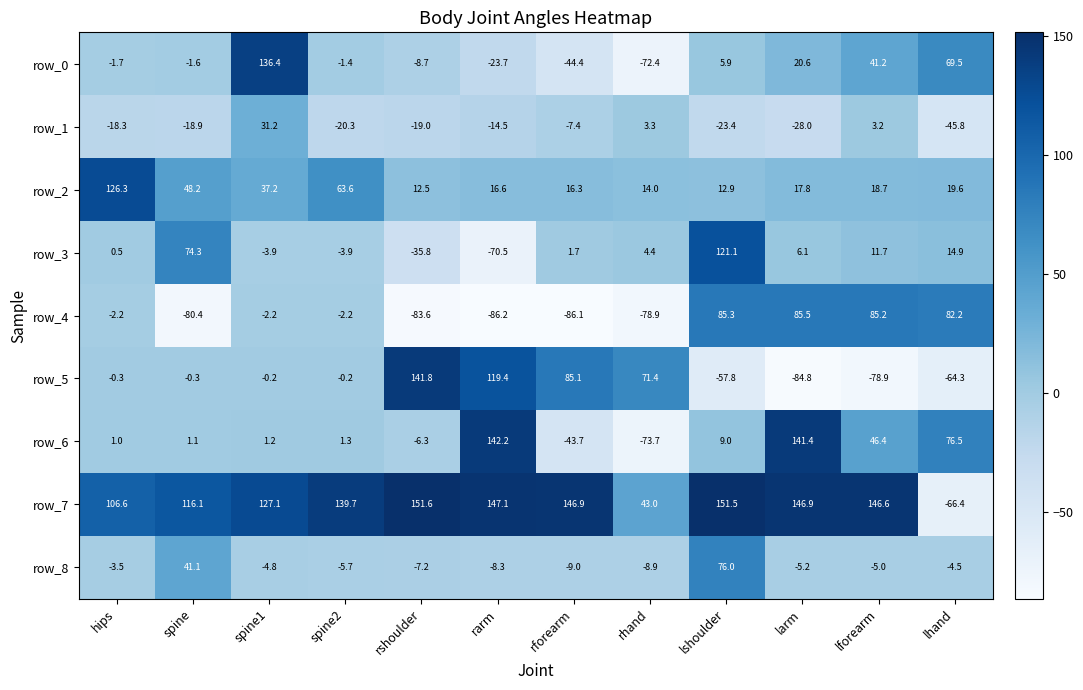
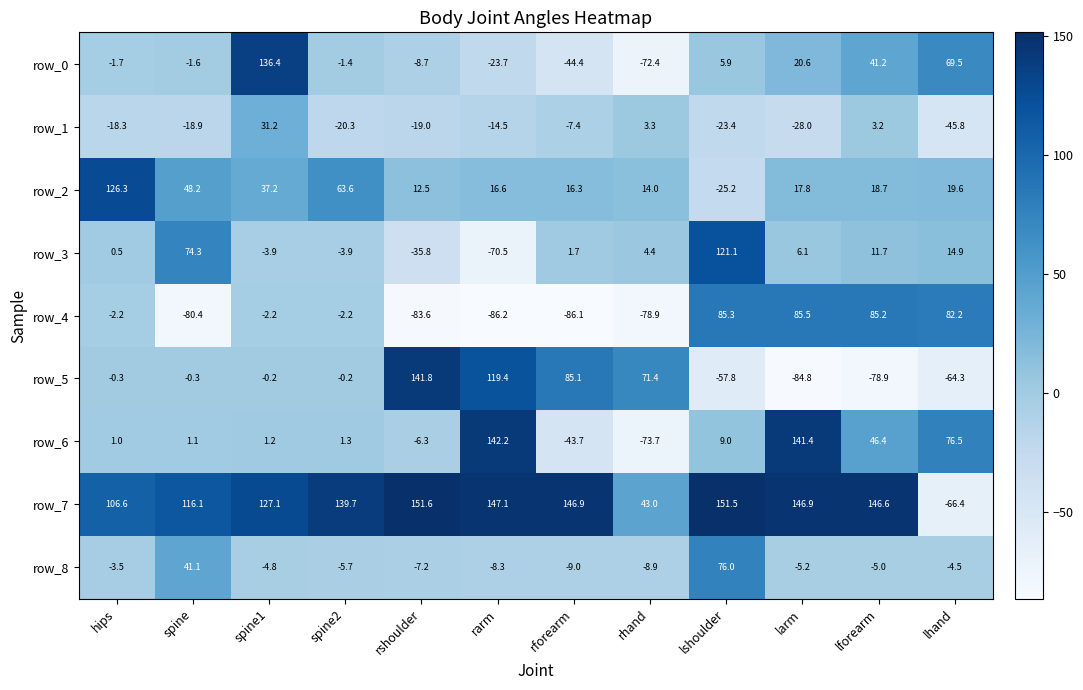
  {
    "row_0": {
      "hips": -1.7,
      "spine": -1.6,
      "spine1": 136.4,
      "spine2": -1.4,
      "rshoulder": -8.7,
      "rarm": -23.7,
      "rforearm": -44.4,
      "rhand": -72.4,
      "lshoulder": 5.9,
      "larm": 20.6,
      "lforearm": 41.2,
      "lhand": 69.5
    },
    "row_1": {
      "hips": -18.3,
      "spine": -18.9,
      "spine1": 31.2,
      "spine2": -20.3,
      "rshoulder": -19.0,
      "rarm": -14.5,
      "rforearm": -7.4,
      "rhand": 3.3,
      "lshoulder": -23.4,
      "larm": -28.0,
      "lforearm": 3.2,
      "lhand": -45.8
    },
    "row_2": {
      "hips": 126.3,
      "spine": 48.2,
      "spine1": 37.2,
      "spine2": 63.6,
      "rshoulder": 12.5,
      "rarm": 16.6,
      "rforearm": 16.3,
      "rhand": 14.0,
-     "lshoulder": 12.9,
+     "lshoulder": -25.2,
      "larm": 17.8,
      "lforearm": 18.7,
      "lhand": 19.6
    },
    "row_3": {
      "hips": 0.5,
      "spine": 74.3,
      "spine1": -3.9,
      "spine2": -3.9,
      "rshoulder": -35.8,
      "rarm": -70.5,
      "rforearm": 1.7,
      "rhand": 4.4,
      "lshoulder": 121.1,
      "larm": 6.1,
      "lforearm": 11.7,
      "lhand": 14.9
    },
    "row_4": {
      "hips": -2.2,
      "spine": -80.4,
      "spine1": -2.2,
      "spine2": -2.2,
      "rshoulder": -83.6,
      "rarm": -86.2,
      "rforearm": -86.1,
      "rhand": -78.9,
      "lshoulder": 85.3,
      "larm": 85.5,
      "lforearm": 85.2,
      "lhand": 82.2
    },
    "row_5": {
      "hips": -0.3,
      "spine": -0.3,
      "spine1": -0.2,
      "spine2": -0.2,
      "rshoulder": 141.8,
      "rarm": 119.4,
      "rforearm": 85.1,
      "rhand": 71.4,
      "lshoulder": -57.8,
      "larm": -84.8,
      "lforearm": -78.9,
      "lhand": -64.3
    },
    "row_6": {
      "hips": 1.0,
      "spine": 1.1,
      "spine1": 1.2,
      "spine2": 1.3,
      "rshoulder": -6.3,
      "rarm": 142.2,
      "rforearm": -43.7,
      "rhand": -73.7,
      "lshoulder": 9.0,
      "larm": 141.4,
      "lforearm": 46.4,
      "lhand": 76.5
    },
    "row_7": {
      "hips": 106.6,
      "spine": 116.1,
      "spine1": 127.1,
      "spine2": 139.7,
      "rshoulder": 151.6,
      "rarm": 147.1,
      "rforearm": 146.9,
      "rhand": 43.0,
      "lshoulder": 151.5,
      "larm": 146.9,
      "lforearm": 146.6,
      "lhand": -66.4
    },
    "row_8": {
      "hips": -3.5,
      "spine": 41.1,
      "spine1": -4.8,
      "spine2": -5.7,
      "rshoulder": -7.2,
      "rarm": -8.3,
      "rforearm": -9.0,
      "rhand": -8.9,
      "lshoulder": 76.0,
      "larm": -5.2,
      "lforearm": -5.0,
      "lhand": -4.5
    }
  }
